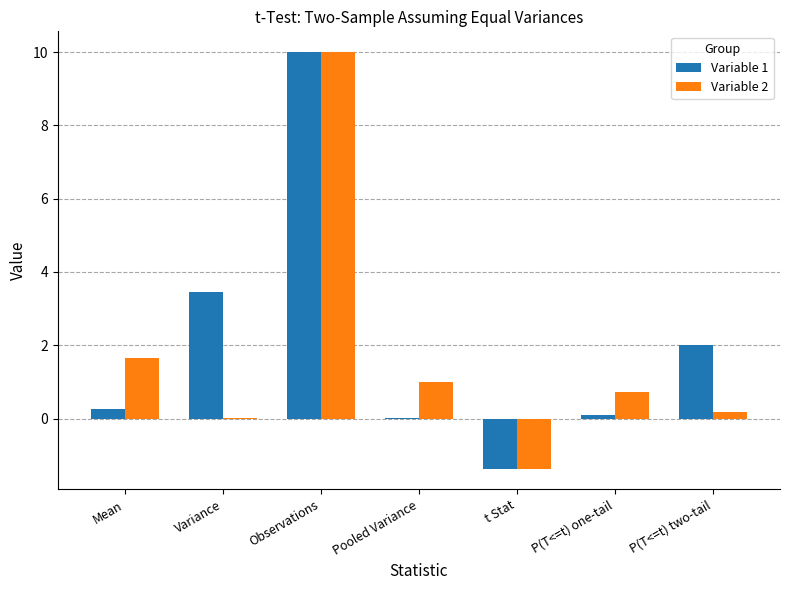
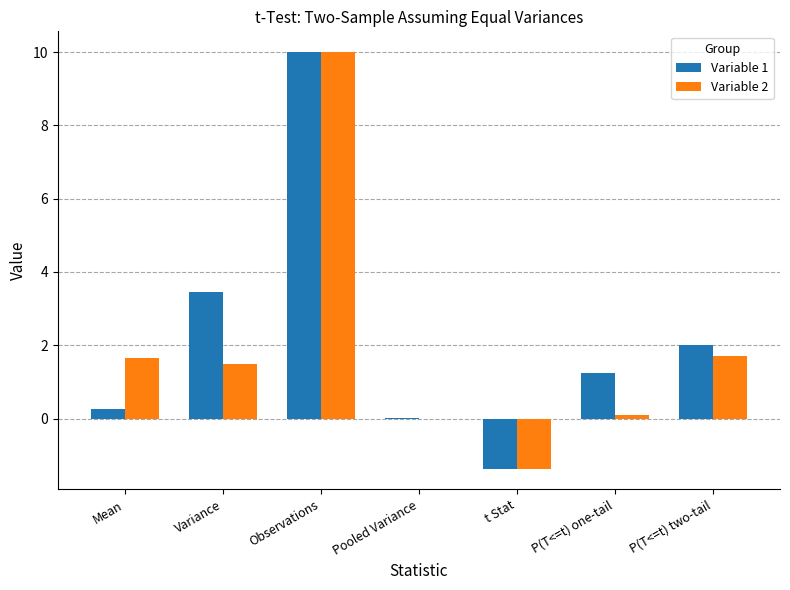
  {
    "Variable 1": {
      "Mean": 0.2,
      "Variance": 3.4,
      "Observations": 10.0,
      "t Stat": -1.4,
-     "P(T<=t) one-tail": 0.1,
+     "P(T<=t) one-tail": 1.2,
      "P(T<=t) two-tail": 2.0
    },
    "Variable 2": {
      "Mean": 1.6,
-     "Variance": 0.0,
+     "Variance": 1.5,
      "Observations": 10.0,
-     "Pooled Variance": 1,
+     "Pooled Variance": 0,
      "t Stat": -1.4,
-     "P(T<=t) one-tail": 0.7,
-     "P(T<=t) two-tail": 0.2
+     "P(T<=t) one-tail": 0.1,
+     "P(T<=t) two-tail": 1.7
    }
  }
